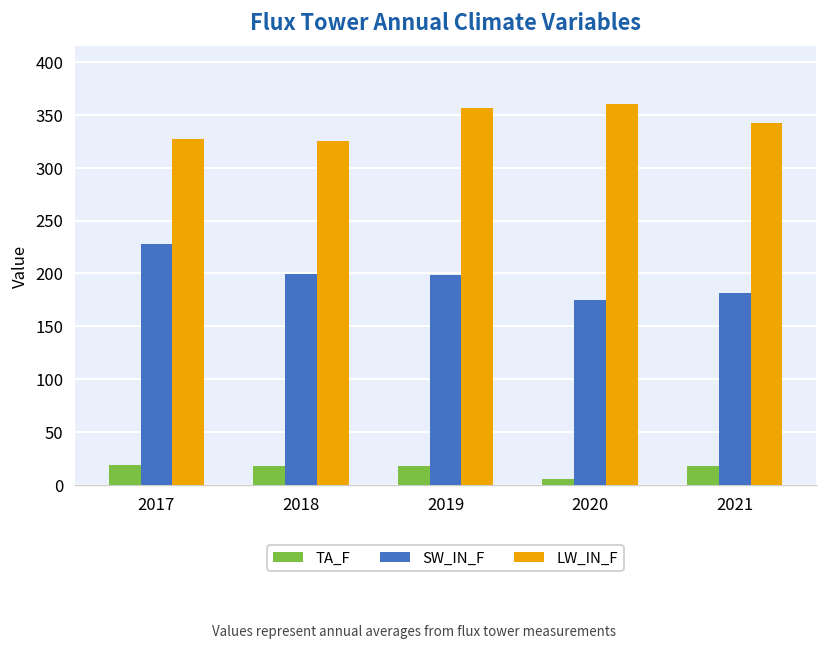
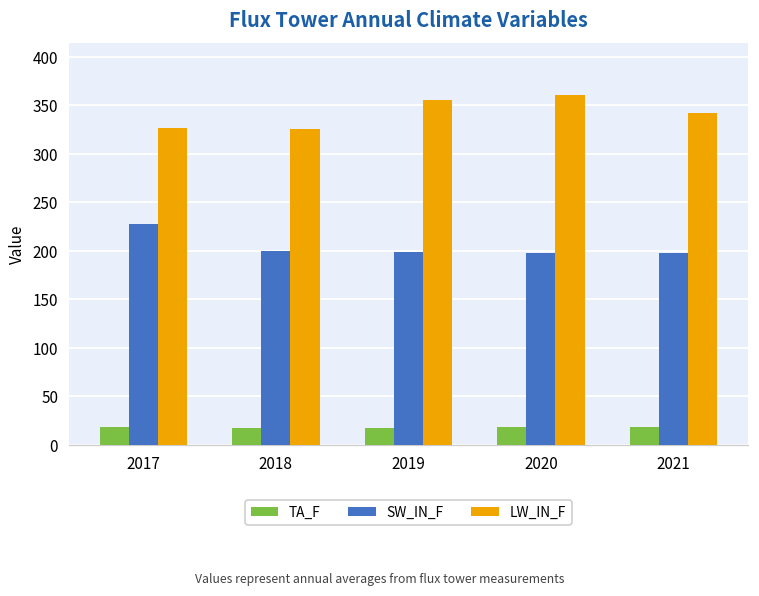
  {
    "TA_F": {
      "2017": 20,
      "2018": 20,
      "2019": 20,
-     "2020": 10,
+     "2020": 20,
      "2021": 20
    },
    "SW_IN_F": {
      "2017": 230,
      "2018": 200,
      "2019": 200,
-     "2020": 170,
-     "2021": 180
+     "2020": 200,
+     "2021": 200
    },
    "LW_IN_F": {
      "2017": 330,
      "2018": 330,
      "2019": 360,
      "2020": 360,
      "2021": 340
    }
  }
